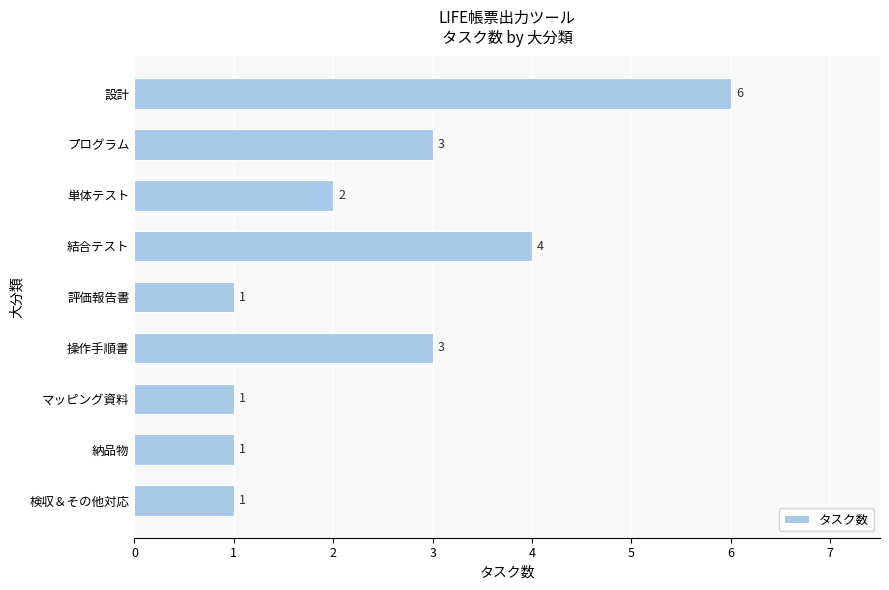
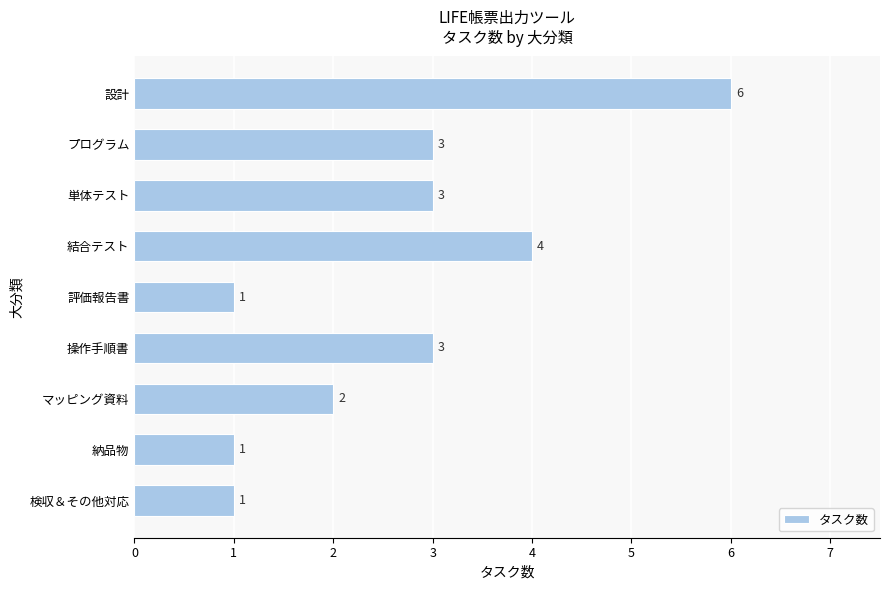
  {
    "設計": 6,
    "プログラム": 3,
-   "単体テスト": 2,
+   "単体テスト": 3,
    "結合テスト": 4,
    "評価報告書": 1,
    "操作手順書": 3,
-   "マッピング資料": 1,
+   "マッピング資料": 2,
    "納品物": 1,
    "検収＆その他対応": 1
  }
